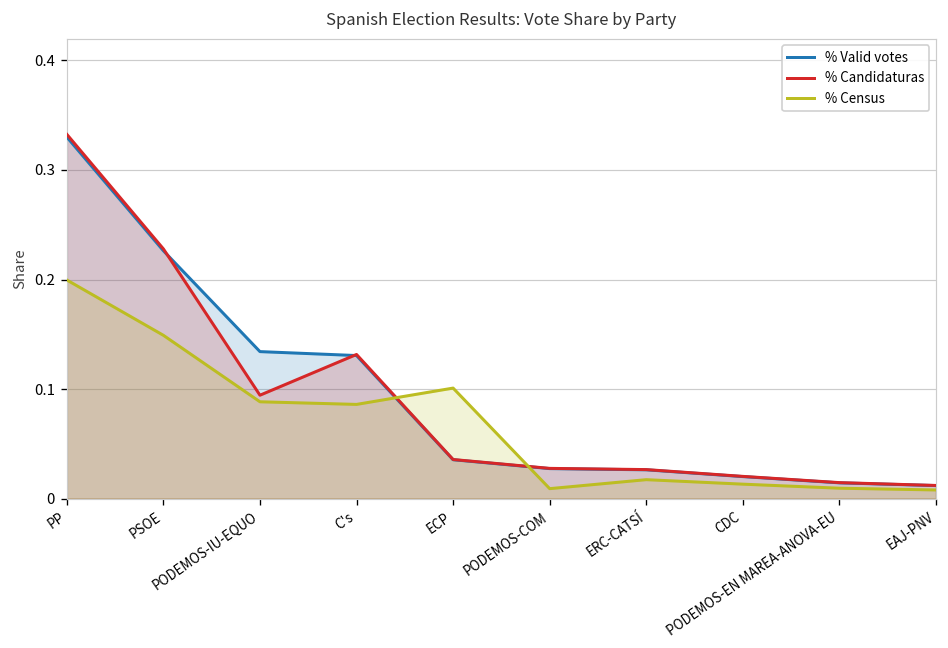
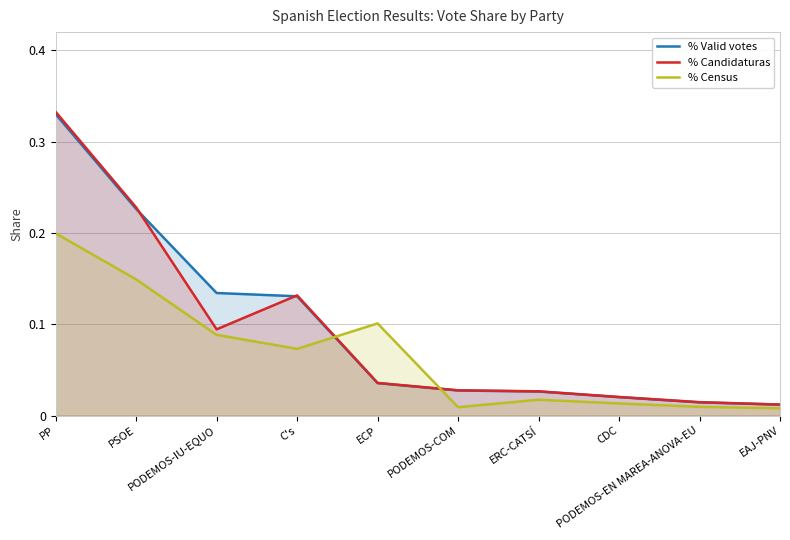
  {
    "% Valid votes": {
      "PODEMOS-IU-EQUO": 0.13
    },
    "% Candidaturas": {
      "PODEMOS-IU-EQUO": 0.09
    },
    "% Census": {
      "PP": 0.20,
      "PSOE": 0.15,
      "PODEMOS-IU-EQUO": 0.09,
-     "C's": 0.09,
+     "C's": 0.07,
      "ECP": 0.10,
      "PODEMOS-COM": 0.01,
      "ERC-CATSÍ": 0.02,
      "CDC": 0.01,
      "PODEMOS-EN MAREA-ANOVA-EU": 0.01,
      "EAJ-PNV": 0.01
    }
  }
